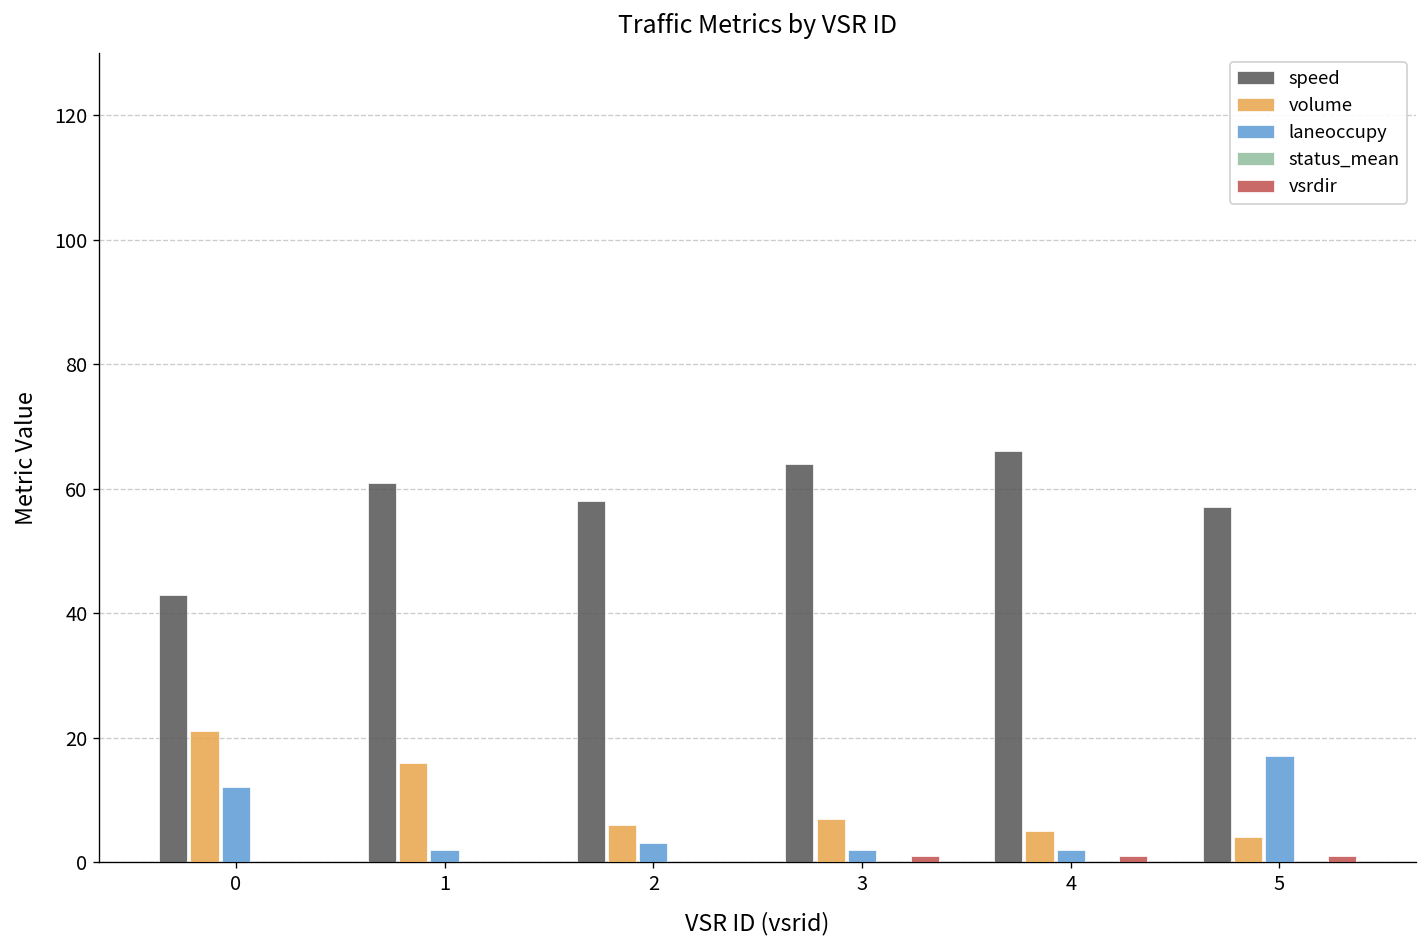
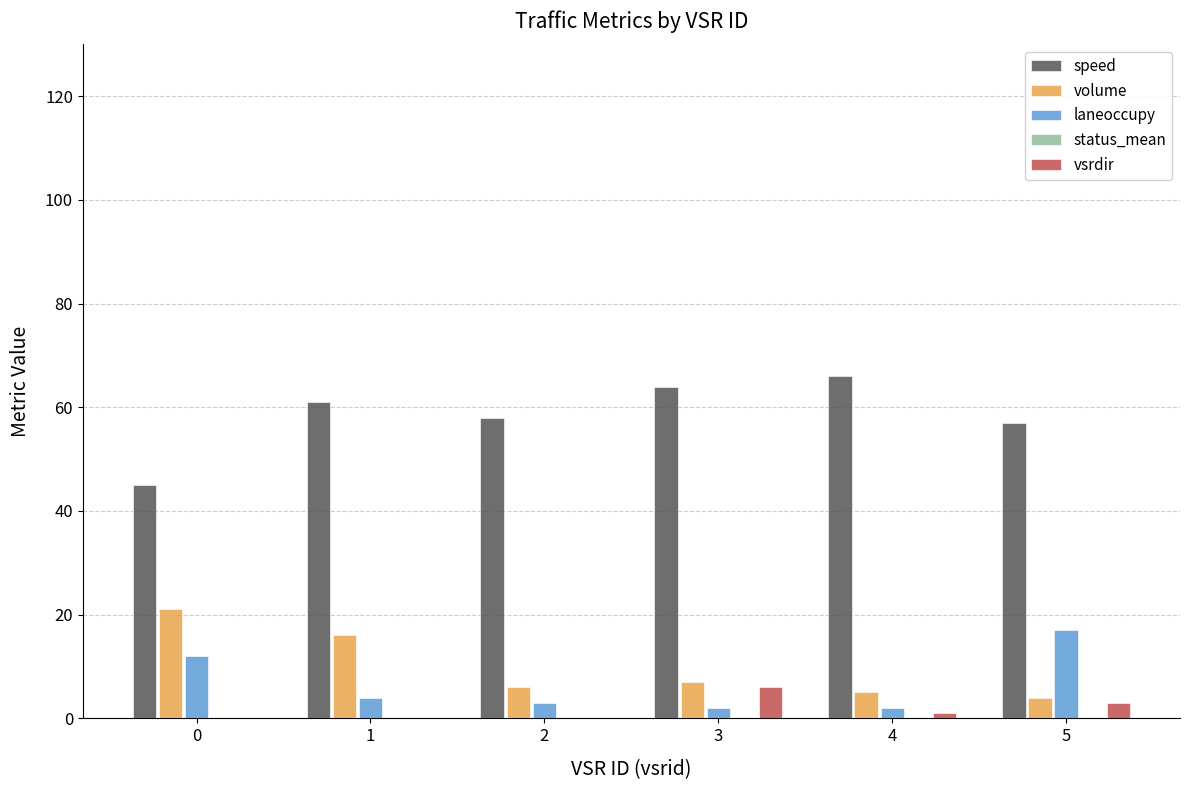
  {
    "speed": {
-     "0": 43,
+     "0": 45,
      "1": 61,
      "2": 58,
      "3": 64,
      "4": 66,
      "5": 57
    },
    "volume": {
      "0": 21,
      "1": 16,
      "2": 6,
      "3": 7,
      "4": 5,
      "5": 4
    },
    "laneoccupy": {
      "0": 12,
-     "1": 2,
+     "1": 4,
      "2": 3,
      "3": 2,
      "4": 2,
      "5": 17
    },
    "status_mean": {
      "0": 0,
      "1": 0,
      "2": 0,
      "3": 0,
      "4": 0,
      "5": 0
    },
    "vsrdir": {
      "0": 0,
      "1": 0,
      "2": 0,
-     "3": 1,
+     "3": 6,
      "4": 1,
-     "5": 1
+     "5": 3
    }
  }
